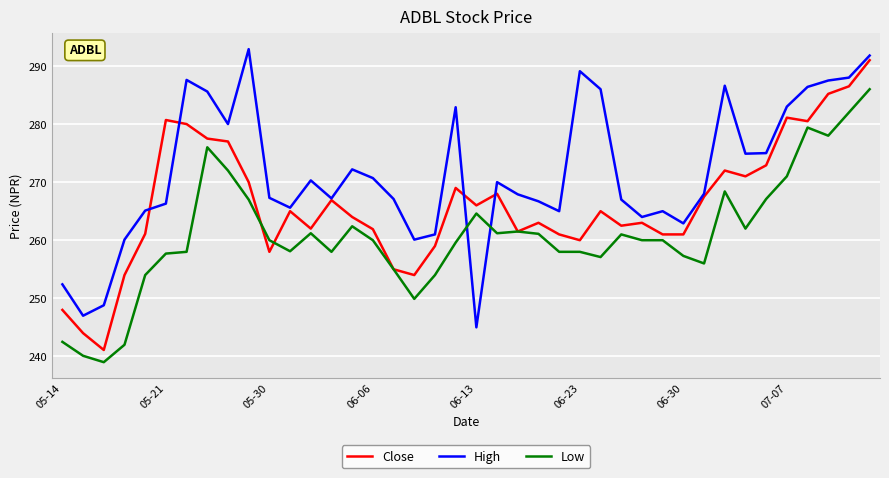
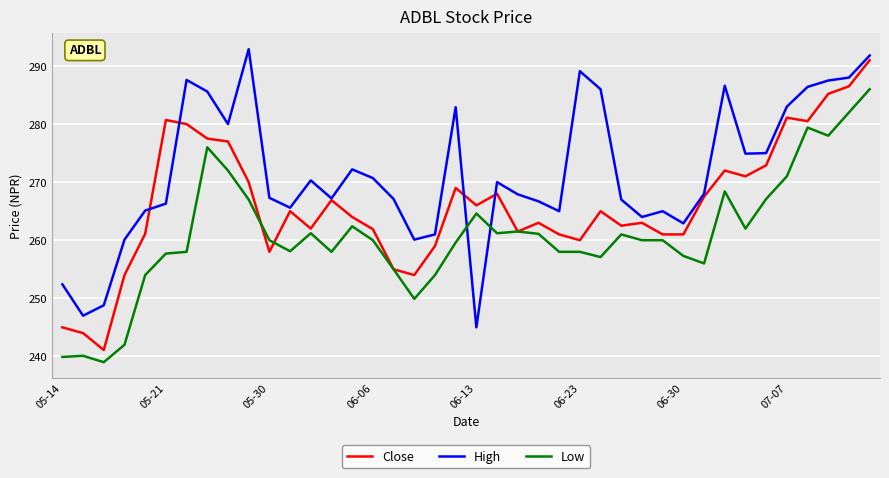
  {
    "Close": {
-     "05-14": 248,
+     "05-14": 245,
      "05-21": 281,
      "05-30": 258,
      "06-06": 262,
      "06-13": 266,
      "06-23": 260,
      "06-30": 261,
      "07-07": 281
    },
    "High": {
      "05-14": 252,
      "05-21": 266,
      "05-30": 267,
      "06-06": 271,
      "06-13": 245,
      "06-23": 289,
      "06-30": 263,
      "07-07": 283
    },
    "Low": {
-     "05-14": 243,
+     "05-14": 240,
      "05-21": 258,
      "05-30": 260,
      "06-06": 260,
      "06-13": 265,
      "06-23": 258,
      "06-30": 257,
      "07-07": 271
    }
  }
